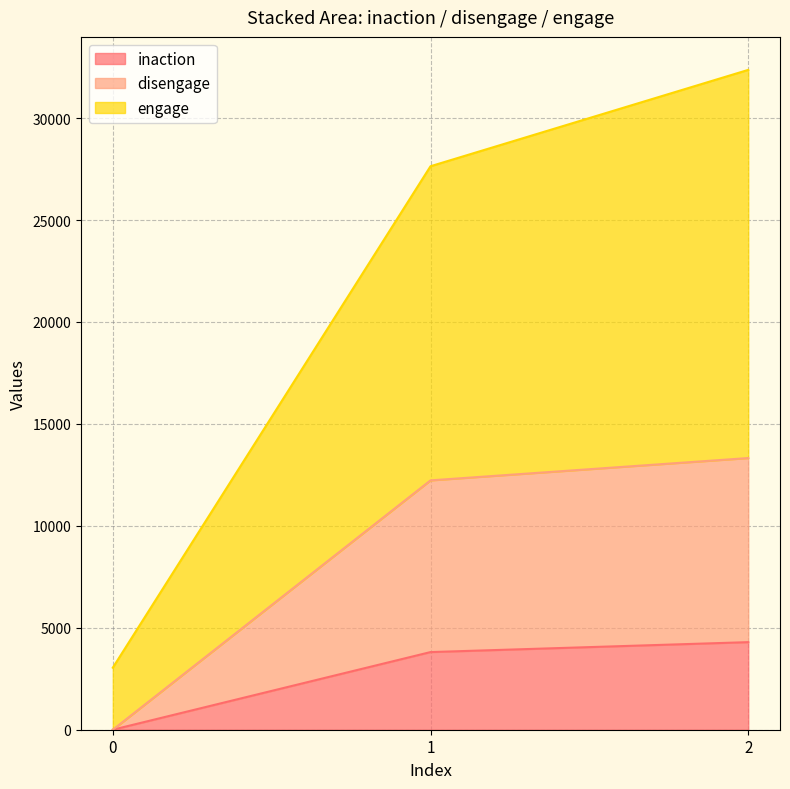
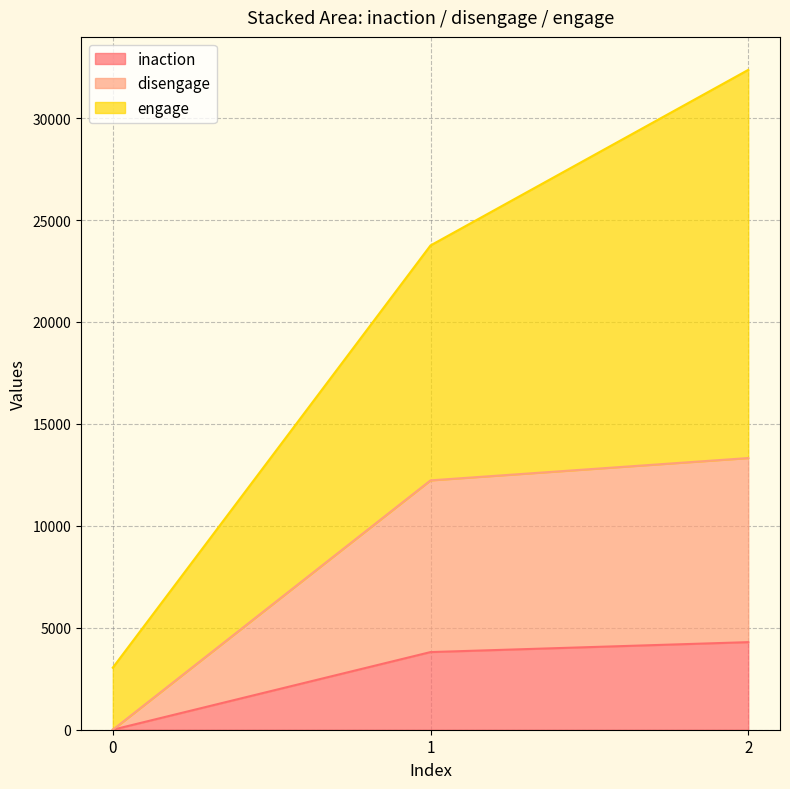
  {
    "engage": {
      "0": 3000,
-     "1": 15400,
+     "1": 11500,
      "2": 19000
    }
  }
